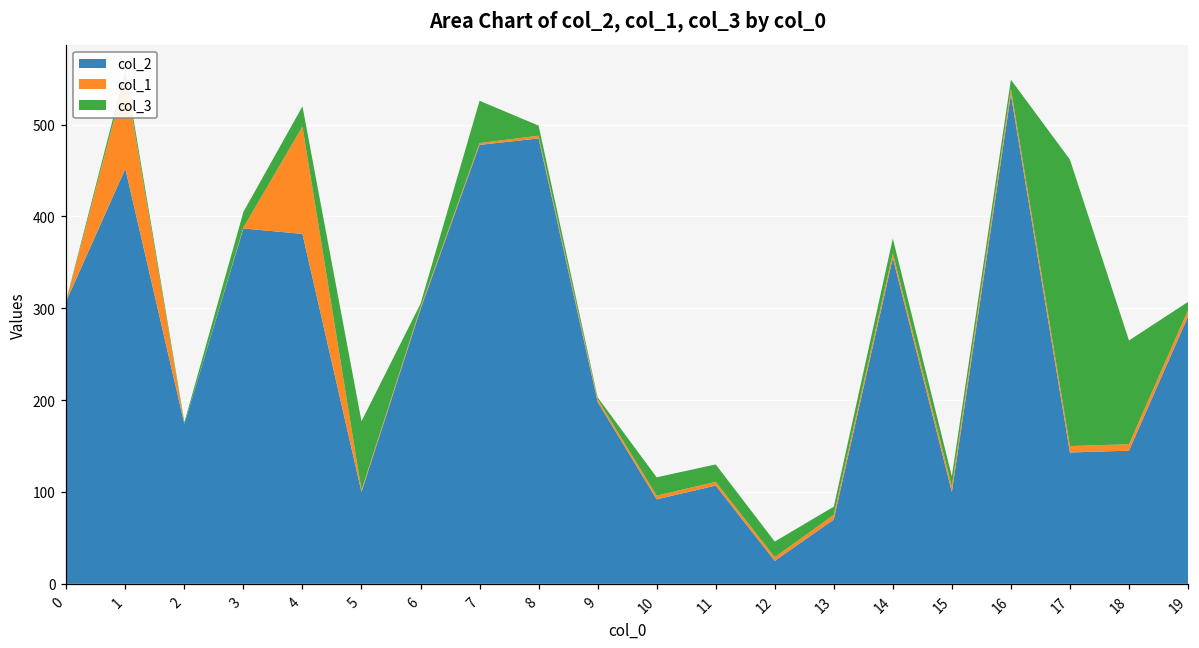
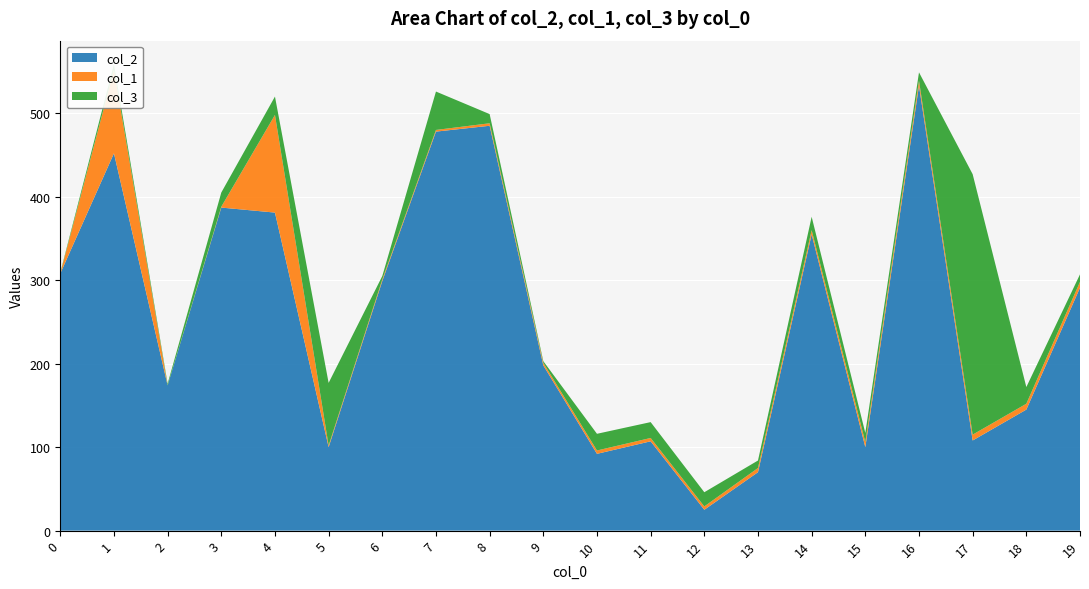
  {
    "col_2": {
      "1": 450,
      "4": 380,
      "10": 90,
      "11": 110,
      "12": 30,
      "13": 70,
      "14": 360,
      "15": 100,
      "16": 530,
-     "17": 140,
+     "17": 110,
      "18": 150,
      "19": 290
    },
    "col_1": {
      "4": 120,
      "10": 0,
      "11": 0,
      "12": 0,
      "13": 10,
      "14": 10,
      "15": 10,
      "16": 10,
      "17": 10,
      "18": 10,
      "19": 10
    },
    "col_3": {
      "3": 20,
      "4": 20,
      "5": 80,
      "6": 0,
      "7": 50,
      "8": 10,
      "10": 20,
      "11": 20,
      "12": 20,
      "13": 10,
      "14": 20,
      "15": 10,
      "16": 10,
      "17": 310,
-     "18": 110,
+     "18": 20,
      "19": 10
    }
  }
